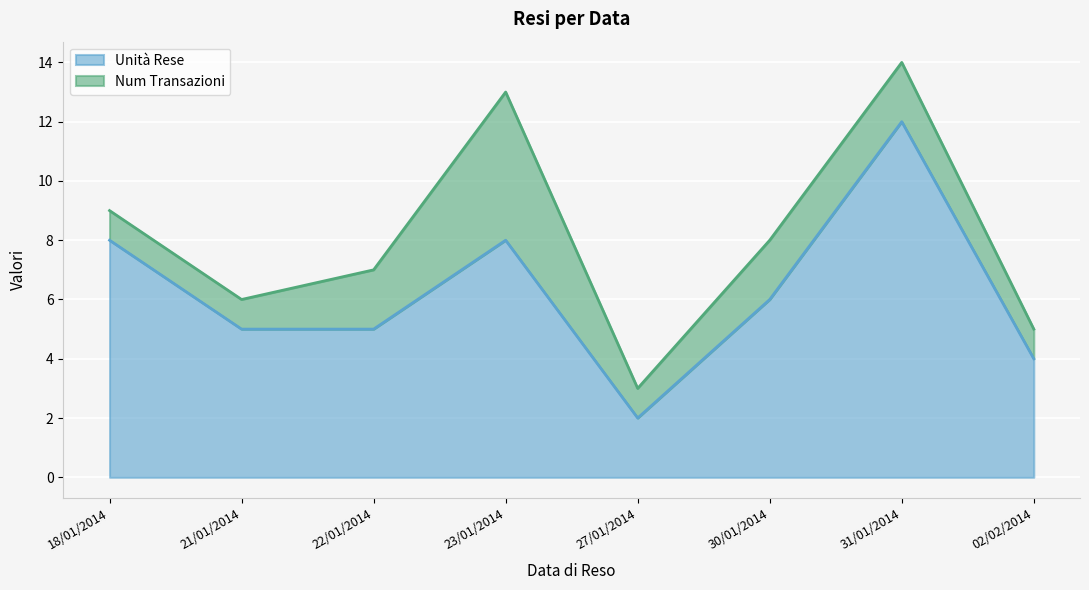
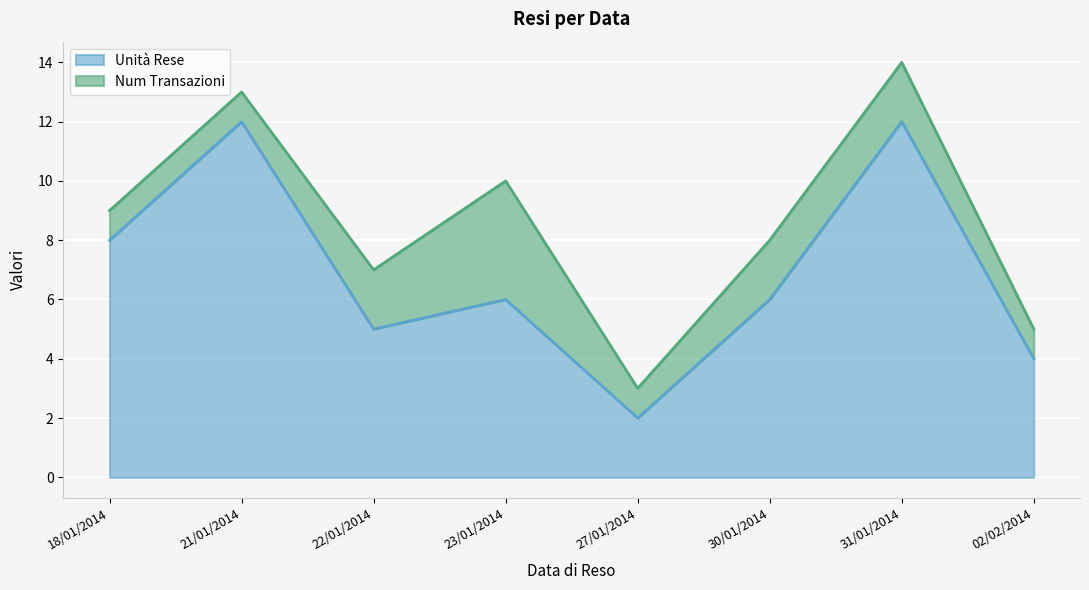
  {
    "Unità Rese": {
      "18/01/2014": 8,
-     "21/01/2014": 5,
+     "21/01/2014": 12,
      "22/01/2014": 5,
-     "23/01/2014": 8,
+     "23/01/2014": 6,
      "27/01/2014": 2,
      "30/01/2014": 6,
      "31/01/2014": 12,
      "02/02/2014": 4
    },
    "Num Transazioni": {
      "18/01/2014": 1,
      "21/01/2014": 1,
      "22/01/2014": 2,
-     "23/01/2014": 5,
+     "23/01/2014": 4,
      "27/01/2014": 1,
      "30/01/2014": 2,
      "31/01/2014": 2,
      "02/02/2014": 1
    }
  }
